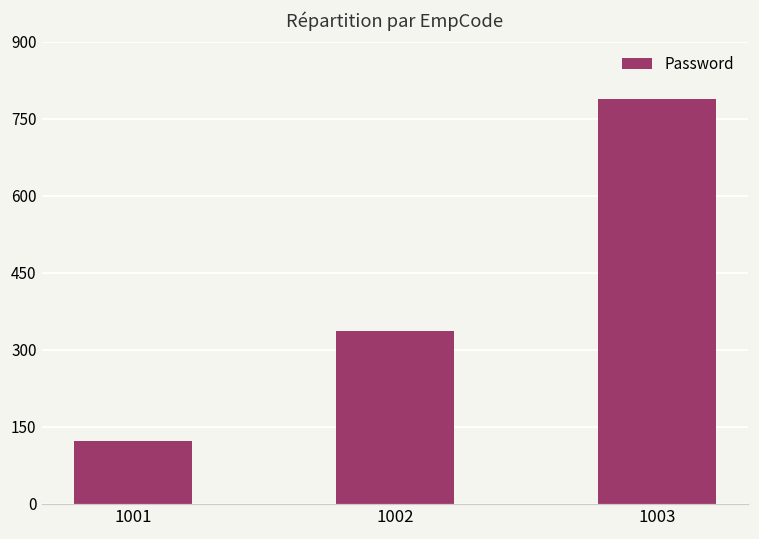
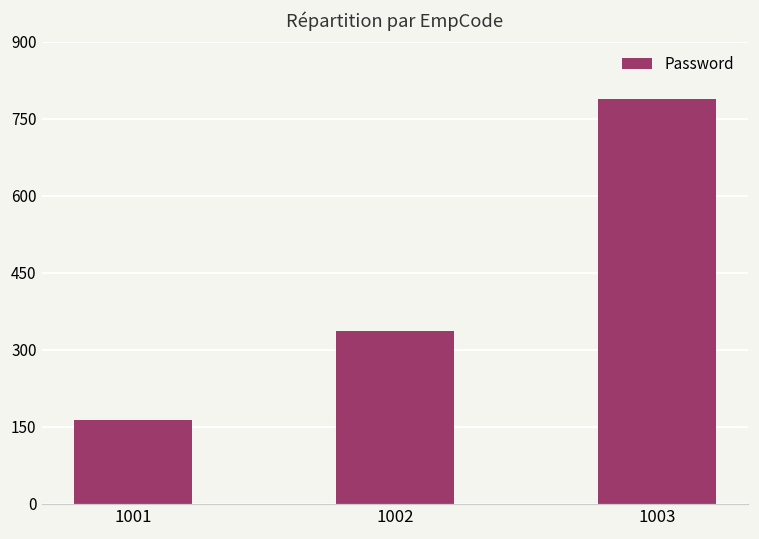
  {
-   "1001": 120,
+   "1001": 160,
    "1002": 340,
    "1003": 790
  }
